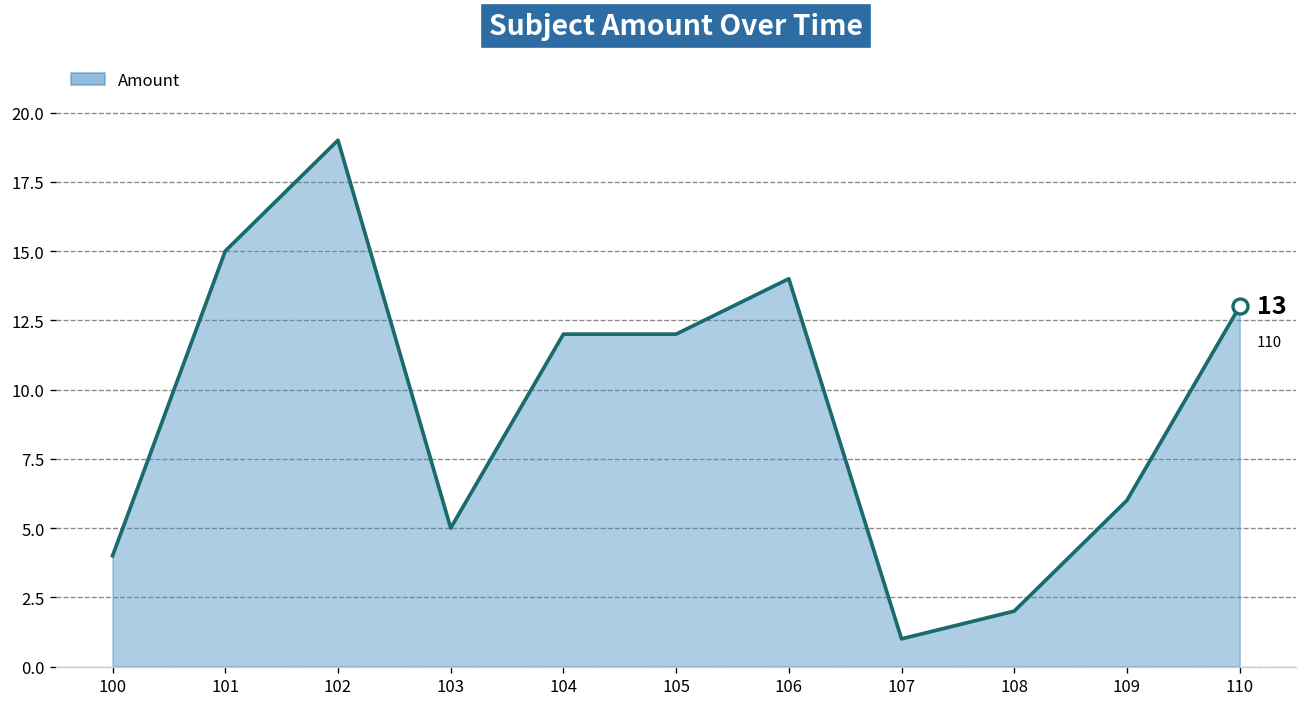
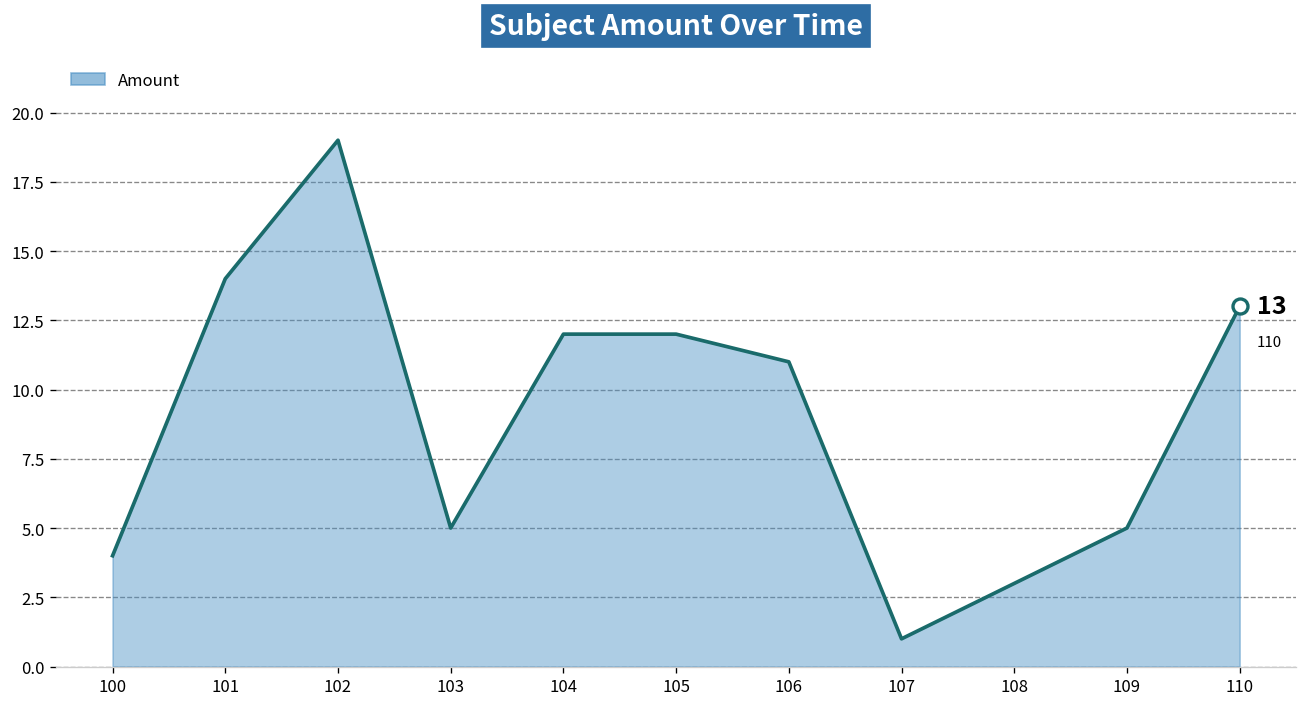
  {
    "Amount": {
      "100": 4,
-     "101": 15,
+     "101": 14,
      "102": 19,
      "103": 5,
      "104": 12,
      "105": 12,
-     "106": 14,
+     "106": 11,
      "107": 1,
-     "108": 2,
-     "109": 6
+     "108": 3,
+     "109": 5
    }
  }
